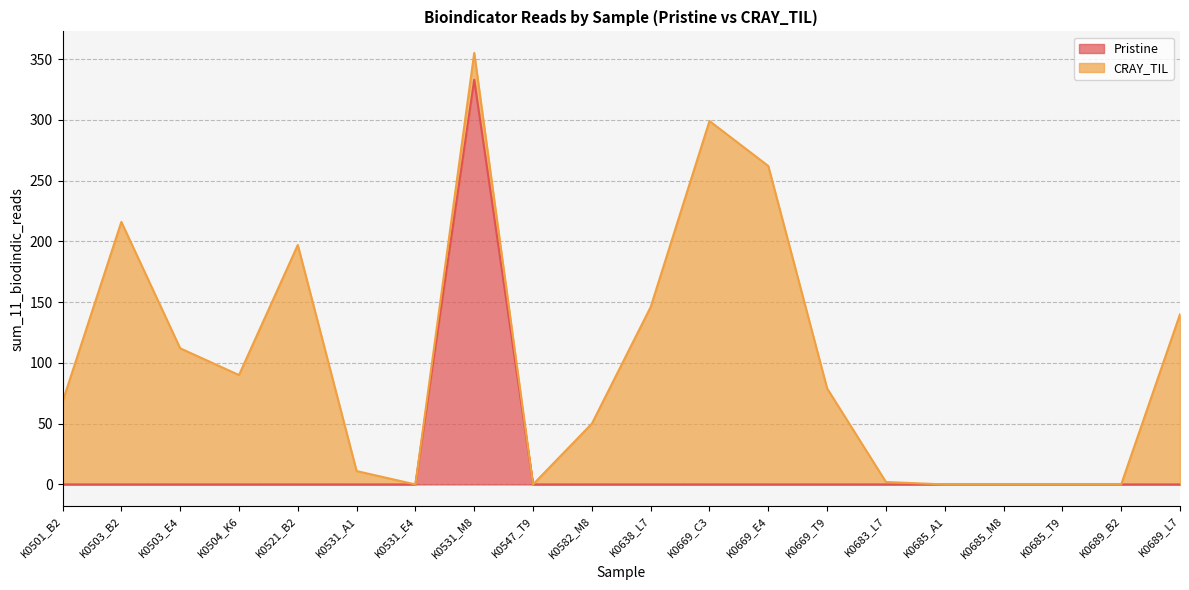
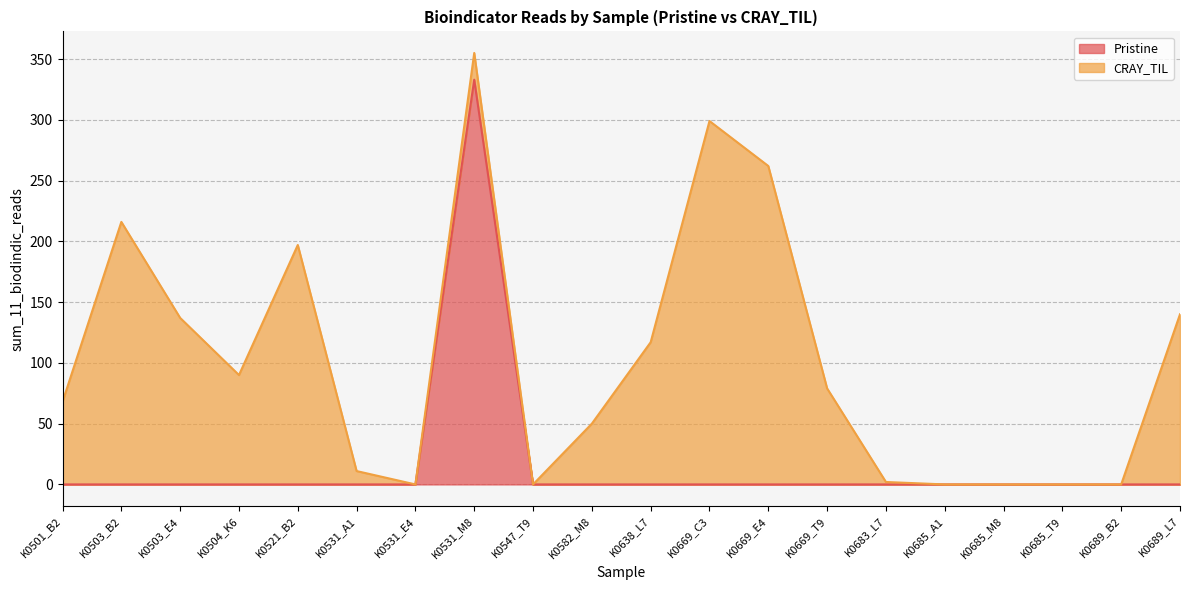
  {
    "Pristine": {
      "K0501_B2": 0,
      "K0503_B2": 0,
      "K0503_E4": 0,
      "K0504_K6": 0,
      "K0521_B2": 0,
      "K0531_A1": 0,
      "K0531_M8": 333,
      "K0582_M8": 0,
      "K0638_L7": 0,
      "K0669_C3": 0,
      "K0669_E4": 0,
      "K0669_T9": 0,
      "K0689_L7": 0
    },
    "CRAY_TIL": {
      "K0501_B2": 68,
      "K0503_B2": 216,
-     "K0503_E4": 112,
+     "K0503_E4": 137,
      "K0504_K6": 90,
      "K0521_B2": 197,
      "K0531_A1": 11,
      "K0531_M8": 22,
      "K0582_M8": 50,
-     "K0638_L7": 146,
+     "K0638_L7": 117,
      "K0669_C3": 299,
      "K0669_E4": 262,
      "K0669_T9": 79,
      "K0689_L7": 140
    }
  }
